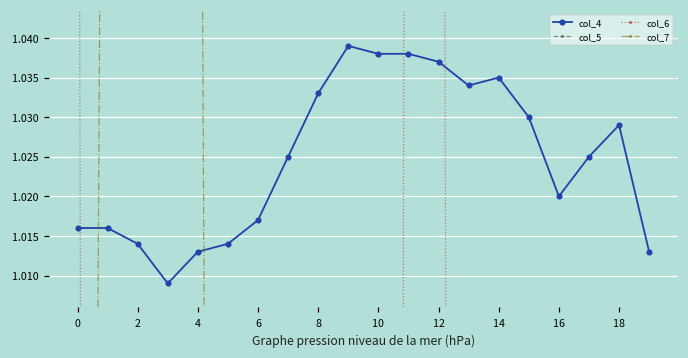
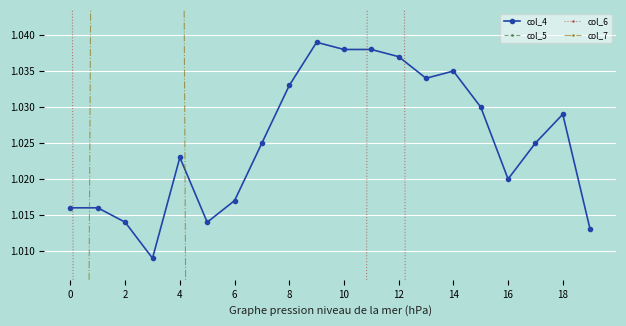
  {
    "col_4": {
      "0": 1.016,
      "2": 1.014,
-     "4": 1.013,
+     "4": 1.023,
      "6": 1.017,
      "8": 1.033,
      "10": 1.038,
      "12": 1.037,
      "14": 1.035,
      "16": 1.020,
      "18": 1.029
    }
  }
